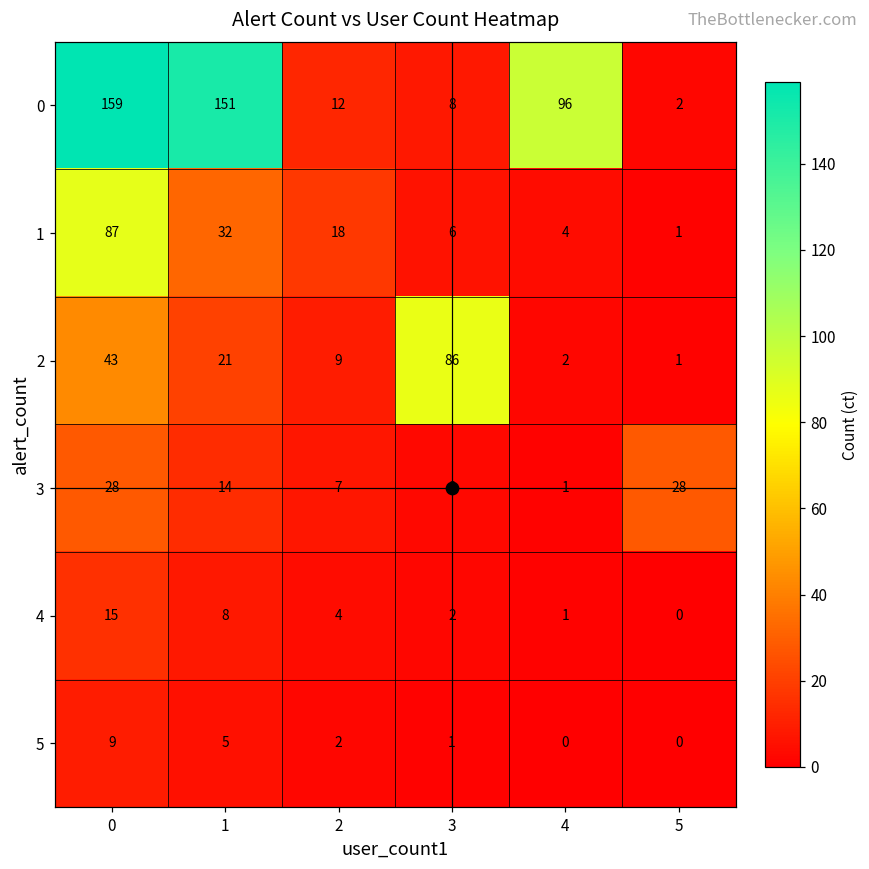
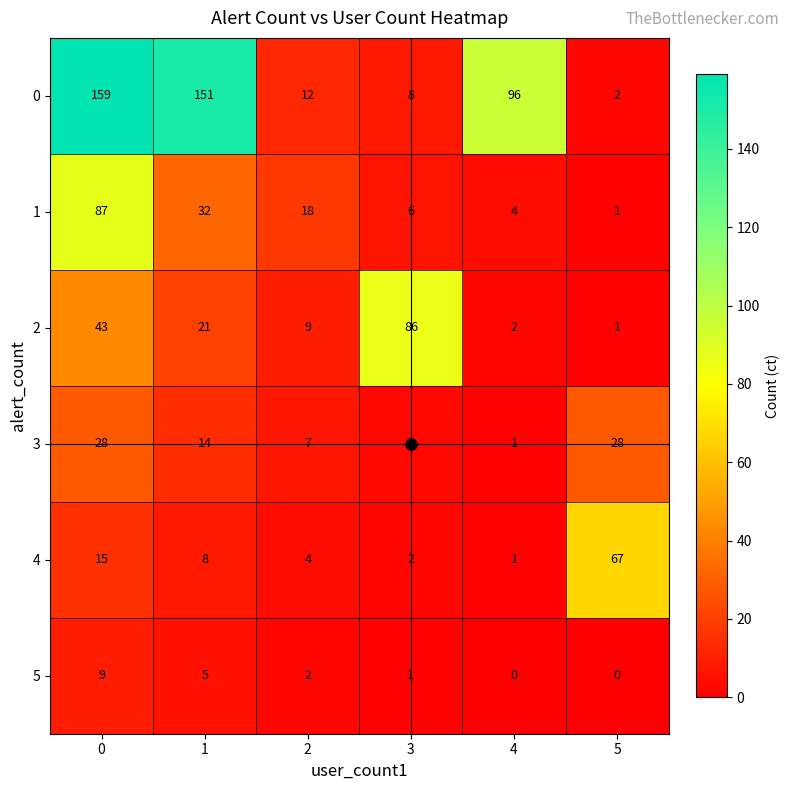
  {
    "0": {
      "0": 159,
      "1": 151,
      "2": 12,
      "3": 8,
      "4": 96,
      "5": 2
    },
    "1": {
      "0": 87,
      "1": 32,
      "2": 18,
      "3": 6,
      "4": 4,
      "5": 1
    },
    "2": {
      "0": 43,
      "1": 21,
      "2": 9,
      "3": 86,
      "4": 2,
      "5": 1
    },
    "3": {
      "0": 28,
      "1": 14,
      "2": 7,
      "4": 1,
      "5": 28
    },
    "4": {
      "0": 15,
      "1": 8,
      "2": 4,
      "3": 2,
      "4": 1,
-     "5": 0
+     "5": 67
    },
    "5": {
      "0": 9,
      "1": 5,
      "2": 2,
      "3": 1,
      "4": 0,
      "5": 0
    }
  }
